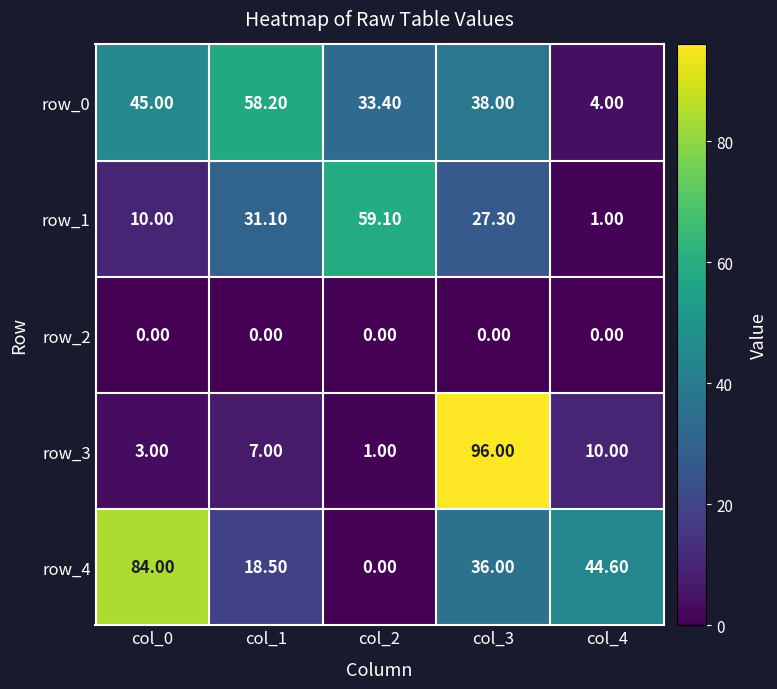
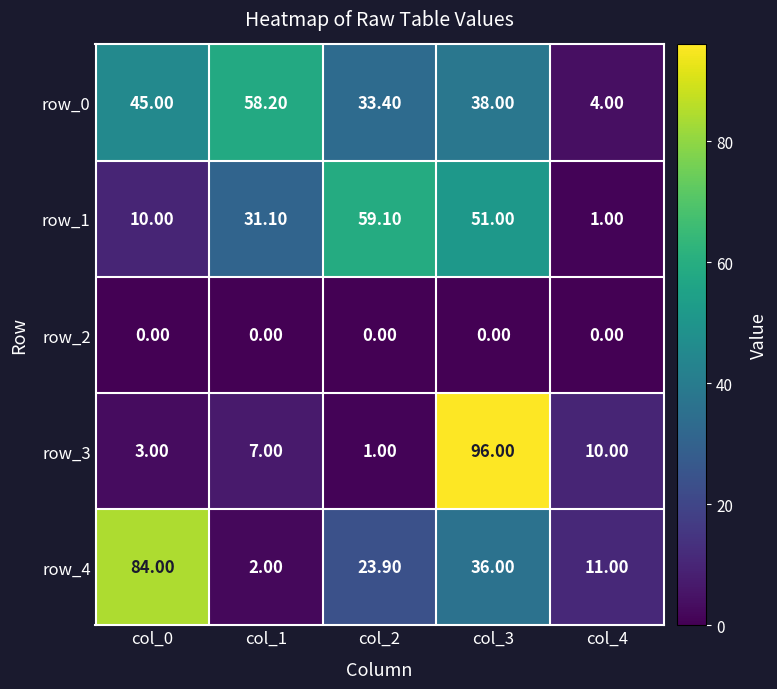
  {
    "row_0": {
      "col_0": 45.00,
      "col_1": 58.20,
      "col_2": 33.40,
      "col_3": 38.00,
      "col_4": 4.00
    },
    "row_1": {
      "col_0": 10.00,
      "col_1": 31.10,
      "col_2": 59.10,
-     "col_3": 27.30,
+     "col_3": 51.00,
      "col_4": 1.00
    },
    "row_2": {
      "col_0": 0.00,
      "col_1": 0.00,
      "col_2": 0.00,
      "col_3": 0.00,
      "col_4": 0.00
    },
    "row_3": {
      "col_0": 3.00,
      "col_1": 7.00,
      "col_2": 1.00,
      "col_3": 96.00,
      "col_4": 10.00
    },
    "row_4": {
      "col_0": 84.00,
-     "col_1": 18.50,
-     "col_2": 0.00,
+     "col_1": 2.00,
+     "col_2": 23.90,
      "col_3": 36.00,
-     "col_4": 44.60
+     "col_4": 11.00
    }
  }
